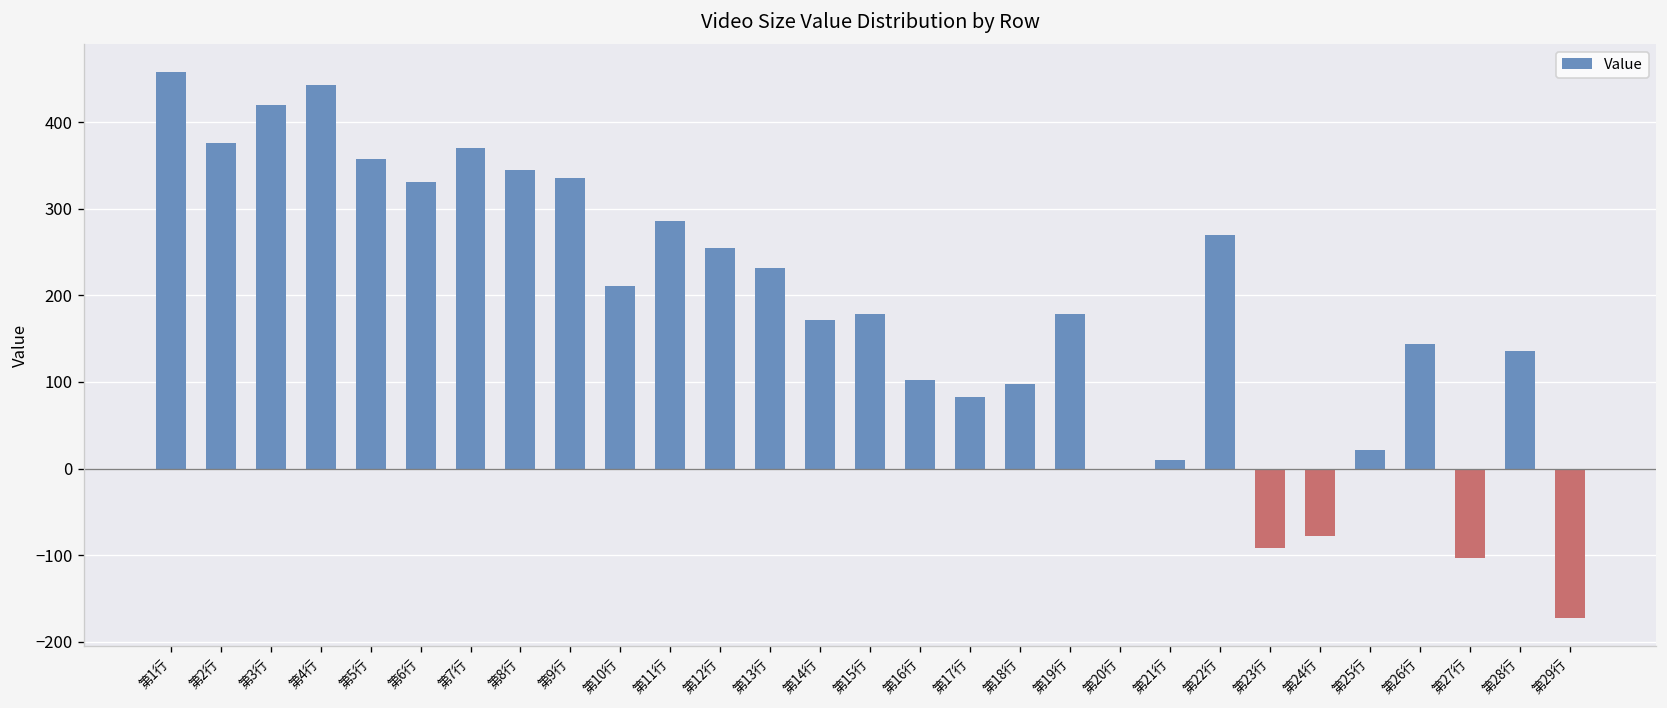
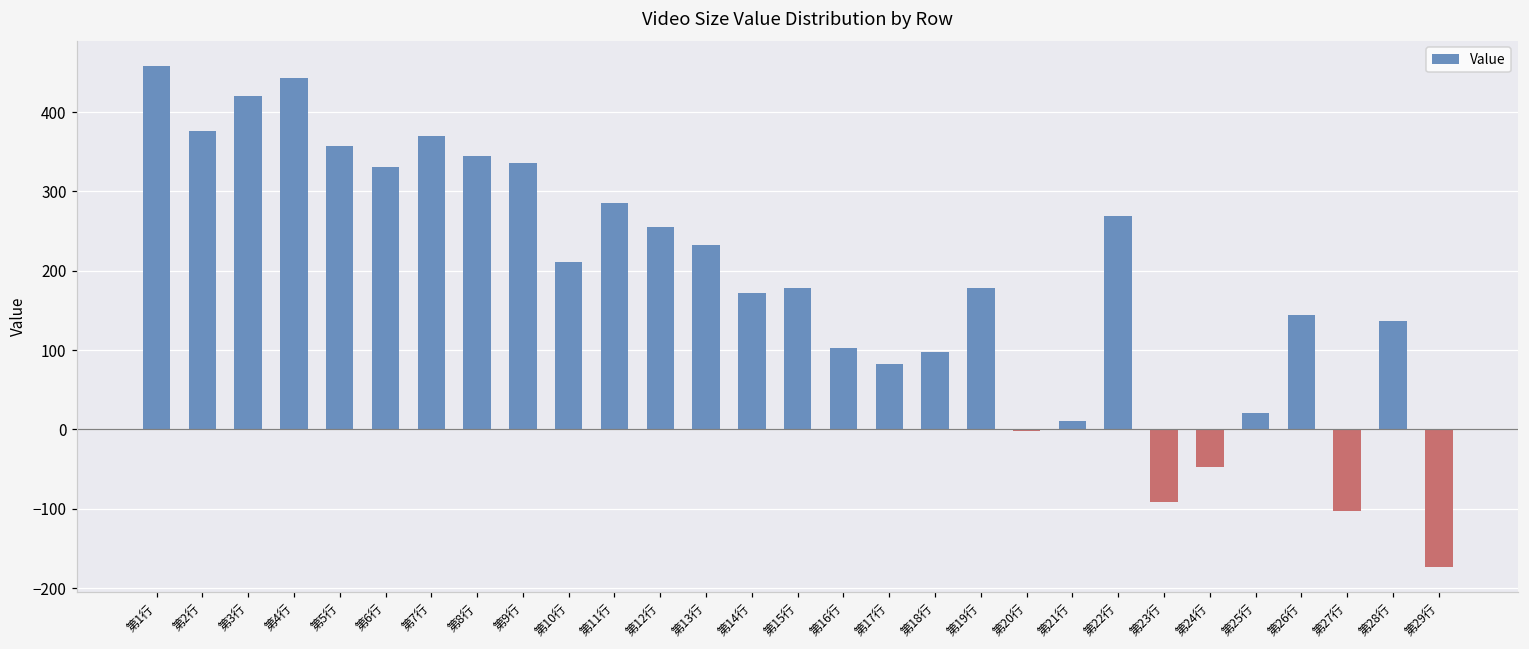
  {
    "第1行": 460,
    "第2行": 380,
    "第3行": 420,
    "第4行": 440,
    "第5行": 360,
    "第6行": 330,
    "第7行": 370,
    "第8行": 340,
    "第9行": 340,
    "第10行": 210,
    "第11行": 290,
    "第12行": 250,
    "第13行": 230,
    "第14行": 170,
    "第15行": 180,
    "第16行": 100,
    "第17行": 80,
    "第18行": 100,
    "第19行": 180,
    "第21行": 10,
    "第22行": 270,
    "第23行": -90,
-   "第24行": -80,
+   "第24行": -50,
    "第25行": 20,
    "第26行": 140,
    "第27行": -100,
    "第28行": 140,
    "第29行": -170
  }
